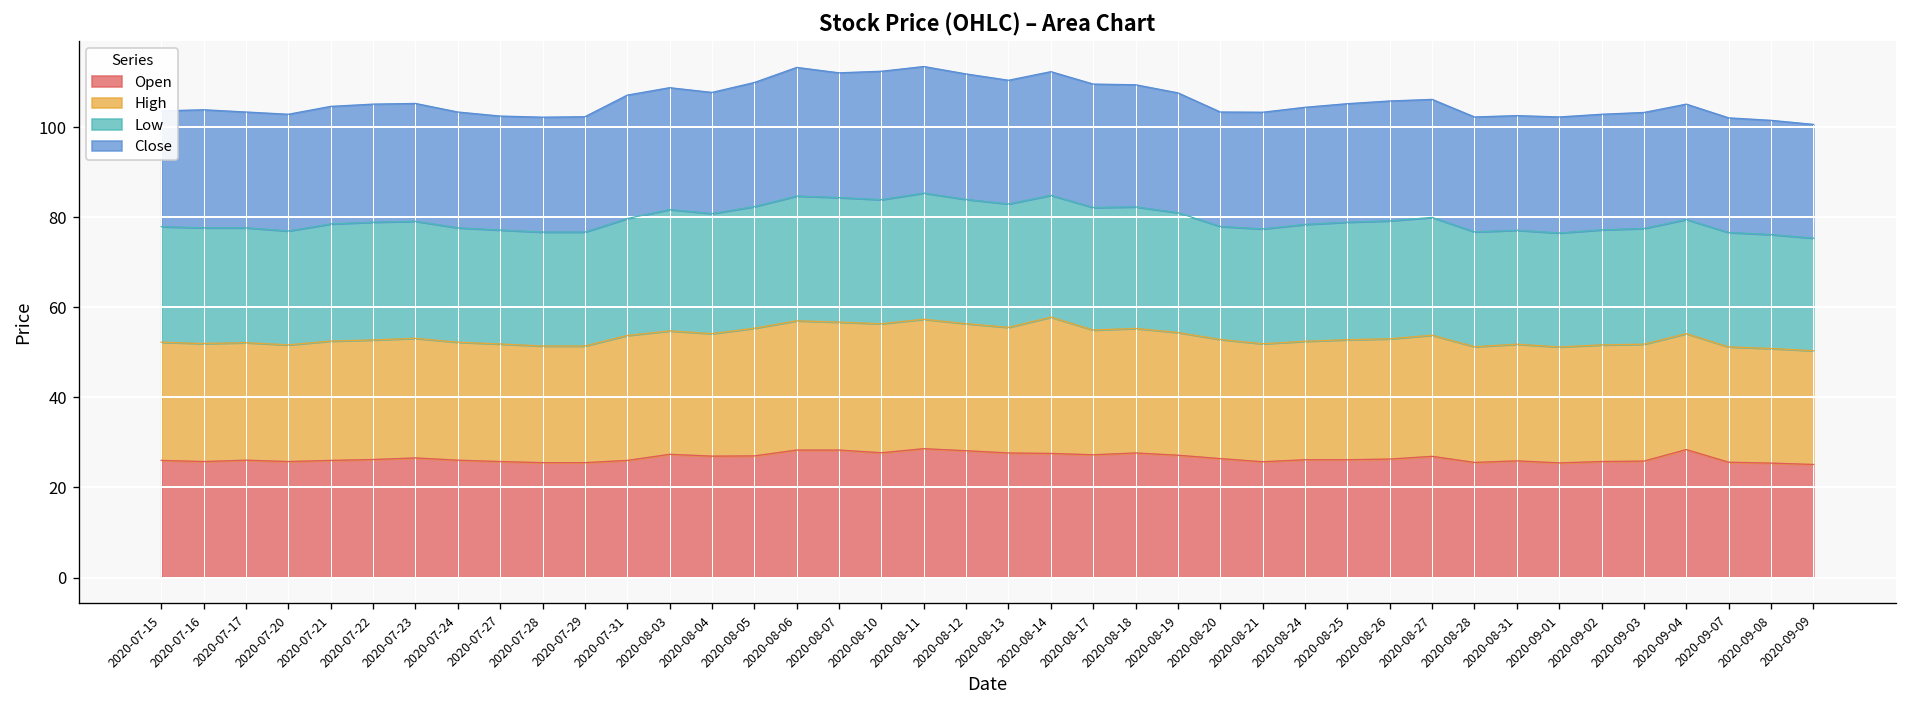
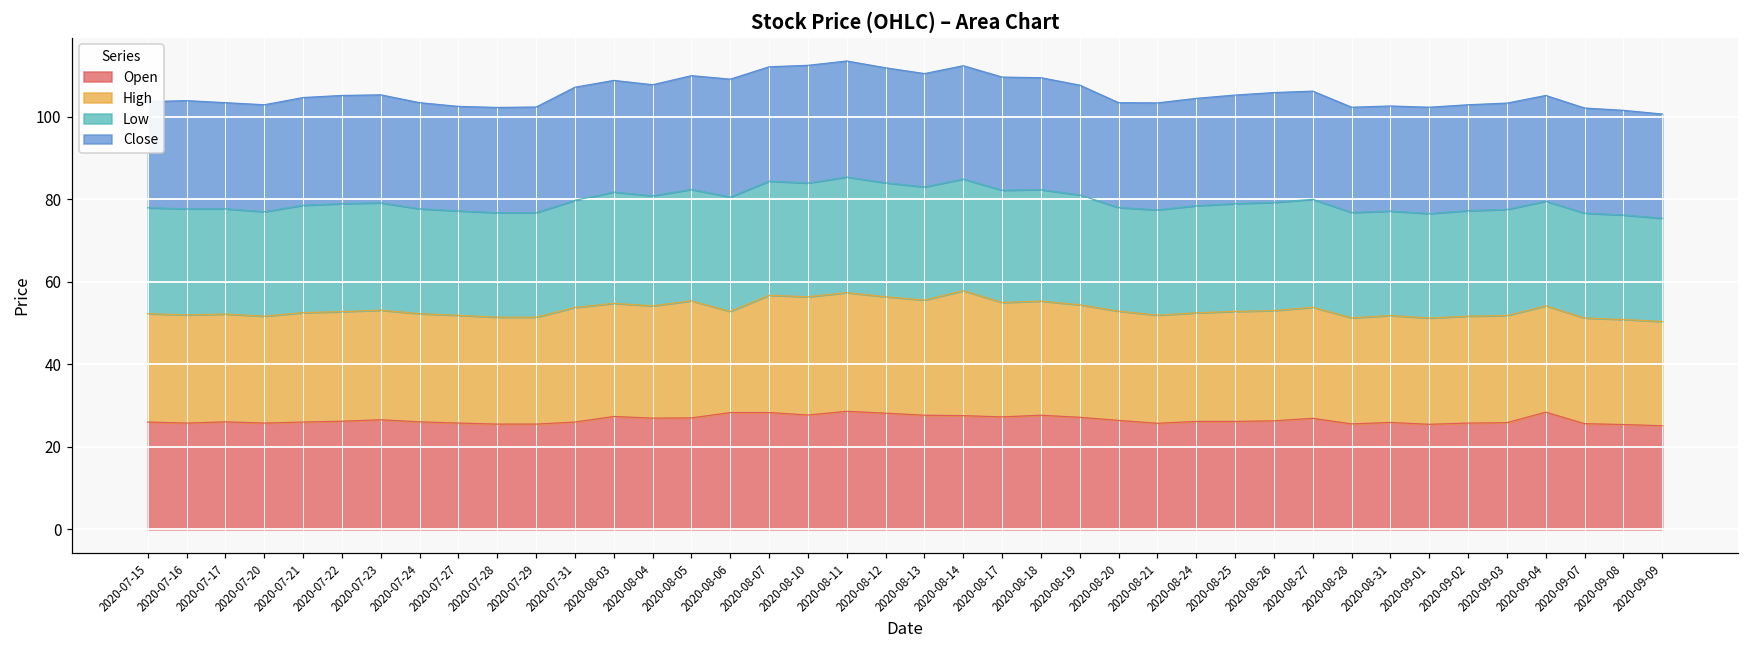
  {
    "Open": {
      "2020-07-15": 26,
      "2020-07-16": 26,
      "2020-07-17": 26,
      "2020-07-20": 26,
      "2020-07-21": 26,
      "2020-07-22": 26,
      "2020-07-23": 27,
      "2020-07-24": 26,
      "2020-07-27": 26,
      "2020-07-28": 26,
      "2020-07-29": 26,
      "2020-07-31": 26,
      "2020-08-03": 27,
      "2020-08-04": 27,
      "2020-08-05": 27,
      "2020-08-06": 28,
      "2020-08-07": 28,
      "2020-08-10": 28,
      "2020-08-11": 29,
      "2020-08-12": 28,
      "2020-08-13": 28,
      "2020-08-14": 28,
      "2020-08-17": 27,
      "2020-08-18": 28,
      "2020-08-19": 27,
      "2020-08-20": 26,
      "2020-08-21": 26,
      "2020-08-24": 26,
      "2020-08-25": 26,
      "2020-08-26": 26,
      "2020-08-27": 27,
      "2020-08-28": 26,
      "2020-08-31": 26,
      "2020-09-01": 25,
      "2020-09-02": 26,
      "2020-09-03": 26,
      "2020-09-04": 28,
      "2020-09-07": 26,
      "2020-09-08": 25,
      "2020-09-09": 25
    },
    "High": {
      "2020-07-15": 26,
      "2020-07-16": 26,
      "2020-07-17": 26,
      "2020-07-20": 26,
      "2020-07-21": 27,
      "2020-07-22": 27,
      "2020-07-23": 27,
      "2020-07-24": 26,
      "2020-07-27": 26,
      "2020-07-28": 26,
      "2020-07-29": 26,
      "2020-07-31": 28,
      "2020-08-03": 27,
      "2020-08-04": 27,
      "2020-08-05": 28,
-     "2020-08-06": 29,
+     "2020-08-06": 24,
      "2020-08-07": 28,
      "2020-08-10": 29,
      "2020-08-11": 29,
      "2020-08-12": 28,
      "2020-08-13": 28,
      "2020-08-14": 30,
      "2020-08-17": 28,
      "2020-08-18": 28,
      "2020-08-19": 27,
      "2020-08-20": 26,
      "2020-08-21": 26,
      "2020-08-24": 26,
      "2020-08-25": 27,
      "2020-08-26": 27,
      "2020-08-27": 27,
      "2020-08-28": 26,
      "2020-08-31": 26,
      "2020-09-01": 26,
      "2020-09-02": 26,
      "2020-09-03": 26,
      "2020-09-04": 26,
      "2020-09-07": 26,
      "2020-09-08": 25,
      "2020-09-09": 25
    }
  }
